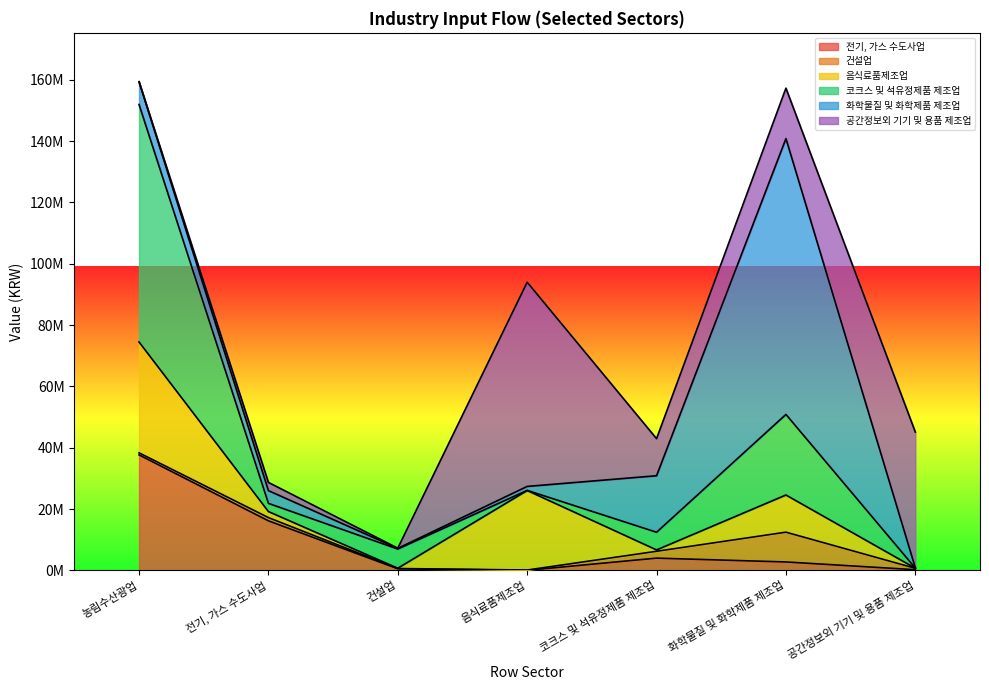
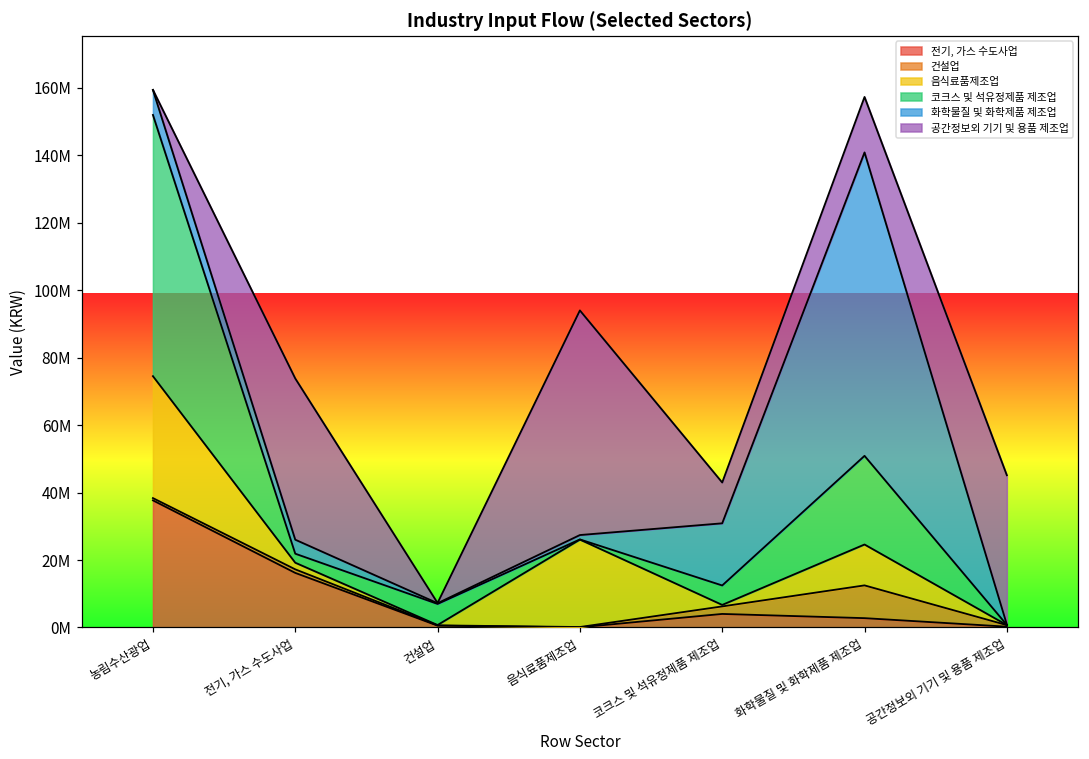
  {
    "음식료품제조업": {
      "농림수산광업": 36000000,
      "전기, 가스 수도사업": 2000000,
      "화학물질 및 화학제품 제조업": 12000000
    },
    "코크스 및 석유정제품 제조업": {
      "농림수산광업": 77000000,
      "전기, 가스 수도사업": 3000000,
      "코크스 및 석유정제품 제조업": 6000000,
      "화학물질 및 화학제품 제조업": 26000000
    },
    "화학물질 및 화학제품 제조업": {
      "전기, 가스 수도사업": 4000000,
      "음식료품제조업": 1000000,
      "코크스 및 석유정제품 제조업": 18000000,
      "화학물질 및 화학제품 제조업": 90000000
    },
    "공간정보외 기기 및 용품 제조업": {
-     "전기, 가스 수도사업": 3000000,
+     "전기, 가스 수도사업": 48000000,
      "음식료품제조업": 67000000,
      "코크스 및 석유정제품 제조업": 12000000,
      "화학물질 및 화학제품 제조업": 16000000,
      "공간정보외 기기 및 용품 제조업": 44000000
    }
  }
